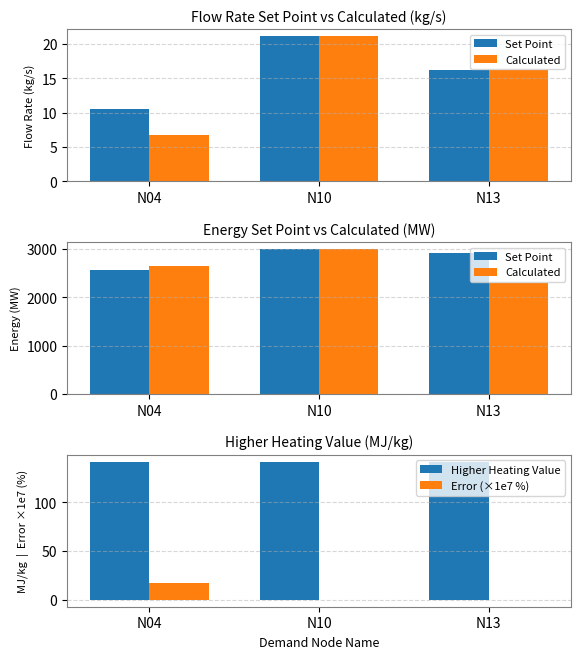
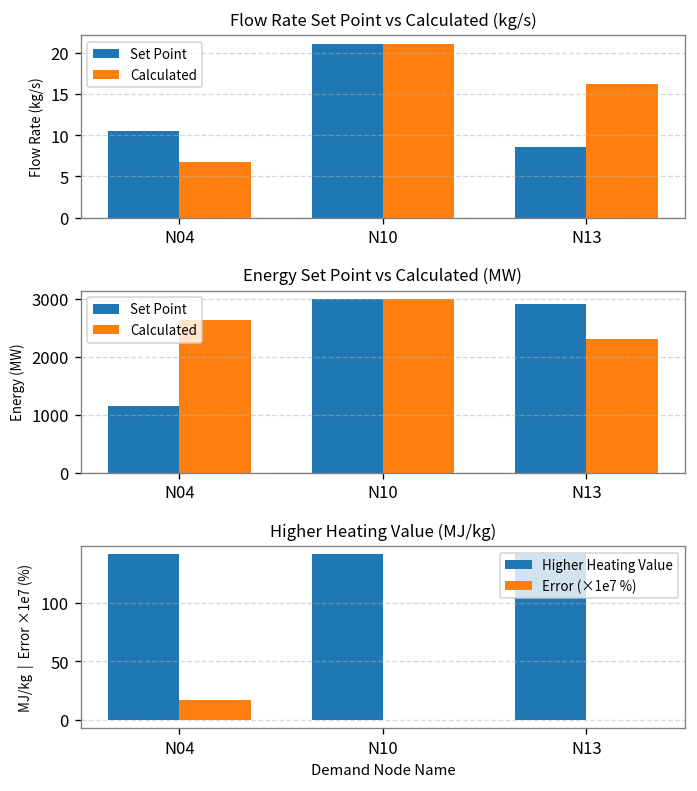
  {
    "Flow Rate Set Point vs Calculated (kg/s)": {
      "Set Point": {
        "N04": 10,
        "N10": 21,
-       "N13": 16
+       "N13": 9
      },
      "Calculated": {
        "N04": 7,
        "N10": 21,
        "N13": 16
      }
    },
    "Energy Set Point vs Calculated (MW)": {
      "Set Point": {
-       "N04": 2600,
+       "N04": 1200,
        "N10": 3000,
        "N13": 2900
      },
      "Calculated": {
        "N04": 2600,
        "N10": 3000,
        "N13": 2300
      }
    },
    "Higher Heating Value (MJ/kg)": {
      "Higher Heating Value": {
        "N04": 140,
        "N10": 140
      },
      "Error (×1e7 %)": {
        "N04": 20
      }
    }
  }
